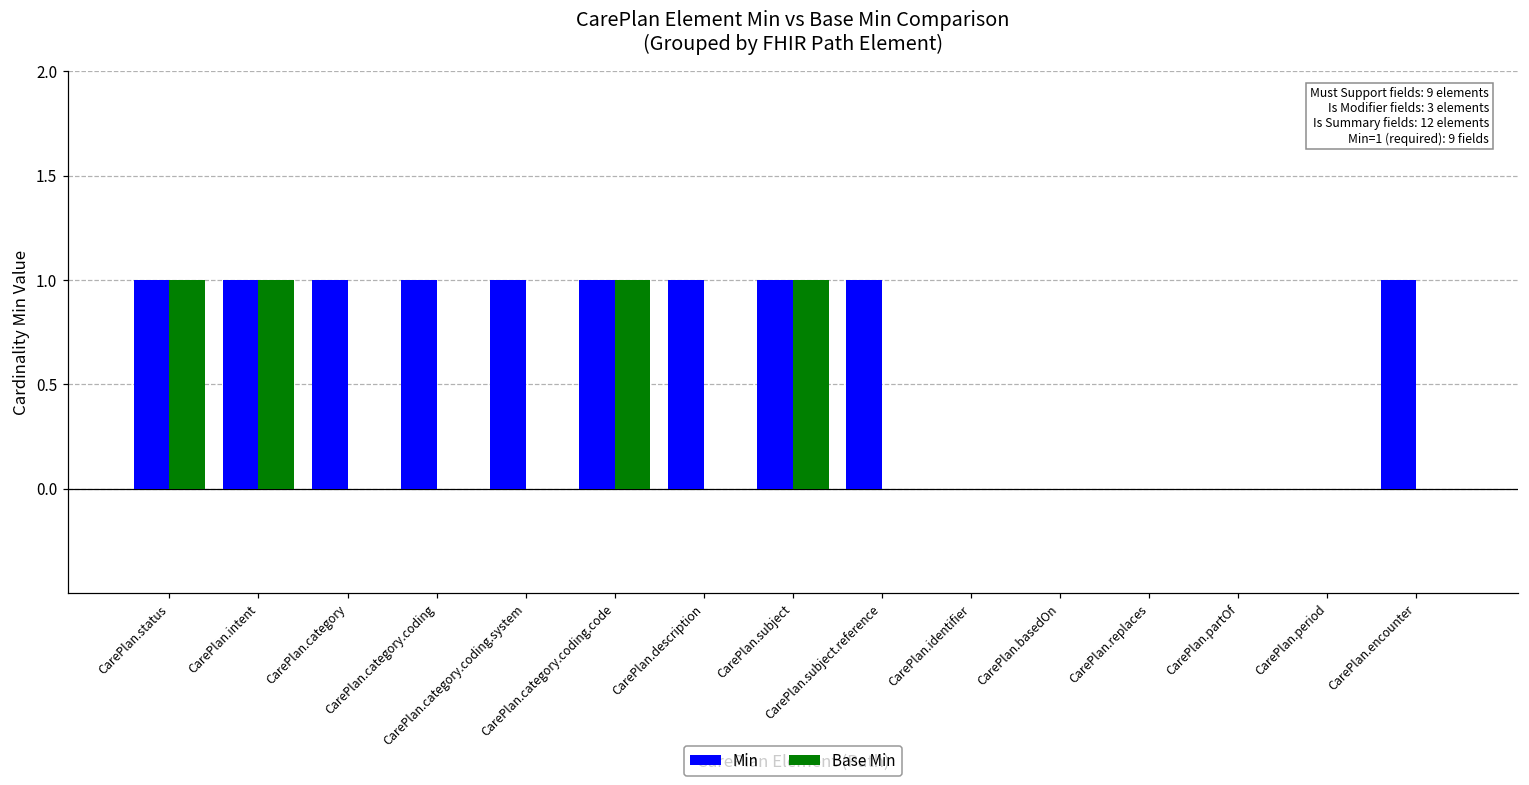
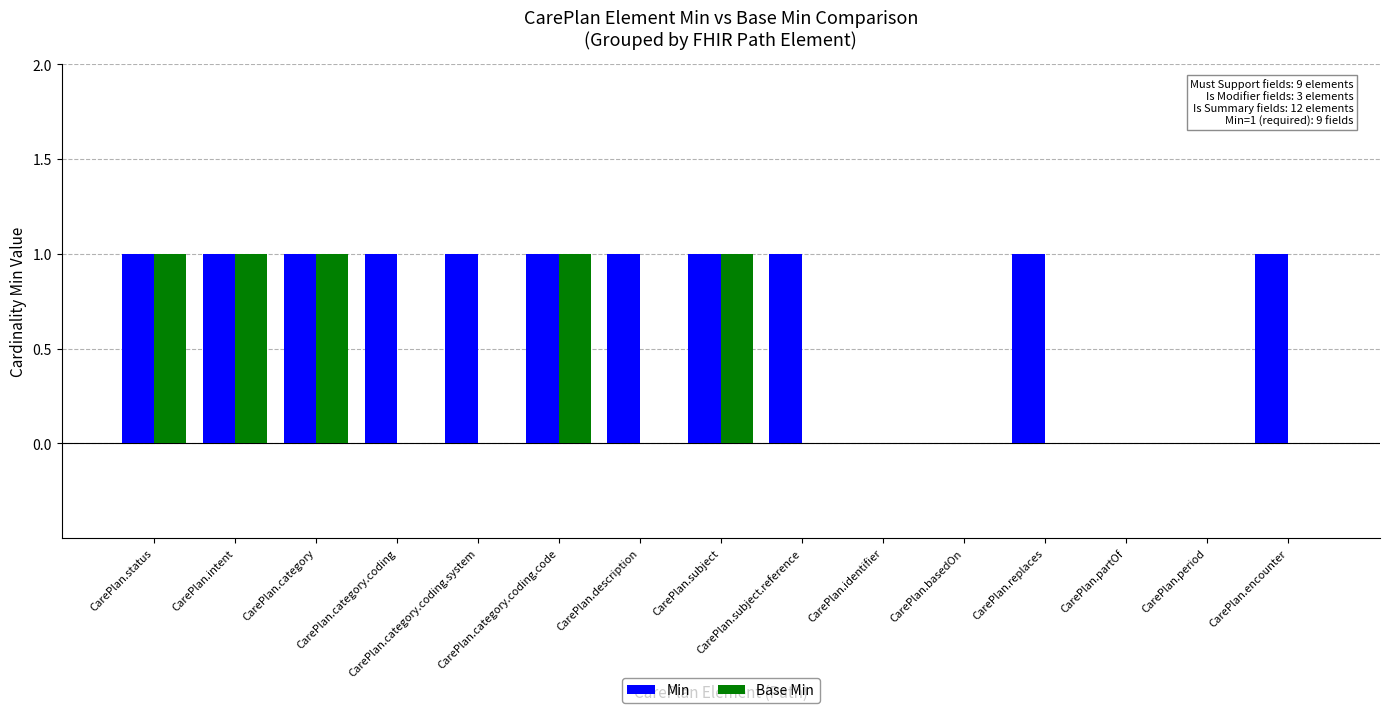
  {
    "Min": {
      "CarePlan.status": 1,
      "CarePlan.intent": 1,
      "CarePlan.category": 1,
      "CarePlan.category.coding": 1,
      "CarePlan.category.coding.system": 1,
      "CarePlan.category.coding.code": 1,
      "CarePlan.description": 1,
      "CarePlan.subject": 1,
      "CarePlan.subject.reference": 1,
      "CarePlan.identifier": 0,
      "CarePlan.basedOn": 0,
-     "CarePlan.replaces": 0,
+     "CarePlan.replaces": 1,
      "CarePlan.partOf": 0,
      "CarePlan.period": 0,
      "CarePlan.encounter": 1
    },
    "Base Min": {
      "CarePlan.status": 1,
      "CarePlan.intent": 1,
-     "CarePlan.category": 0,
+     "CarePlan.category": 1,
      "CarePlan.category.coding": 0,
      "CarePlan.category.coding.system": 0,
      "CarePlan.category.coding.code": 1,
      "CarePlan.description": 0,
      "CarePlan.subject": 1,
      "CarePlan.subject.reference": 0,
      "CarePlan.identifier": 0,
      "CarePlan.basedOn": 0,
      "CarePlan.replaces": 0,
      "CarePlan.partOf": 0,
      "CarePlan.period": 0,
      "CarePlan.encounter": 0
    }
  }
